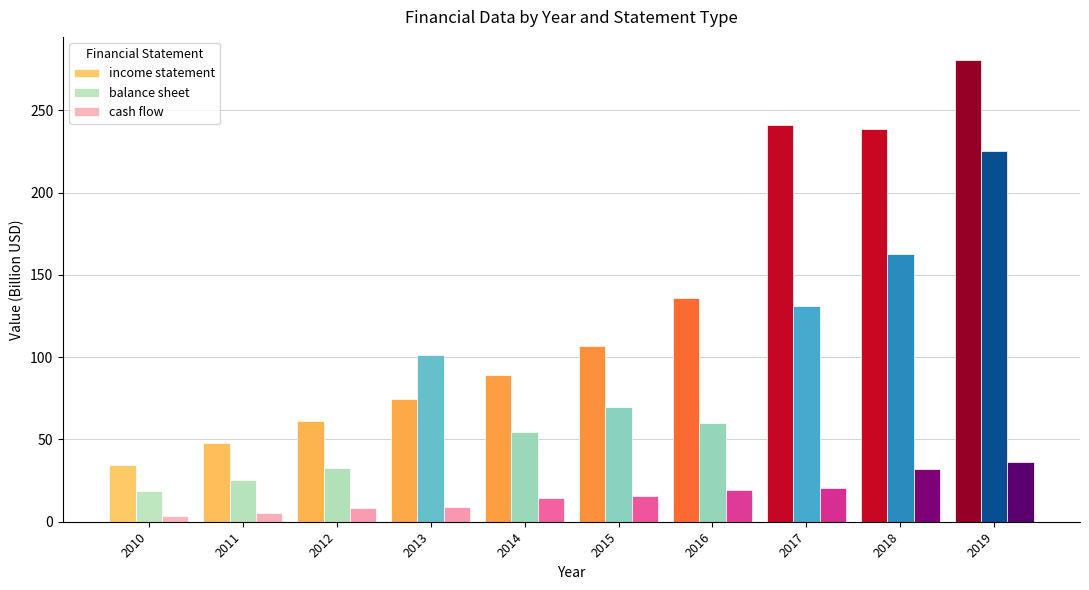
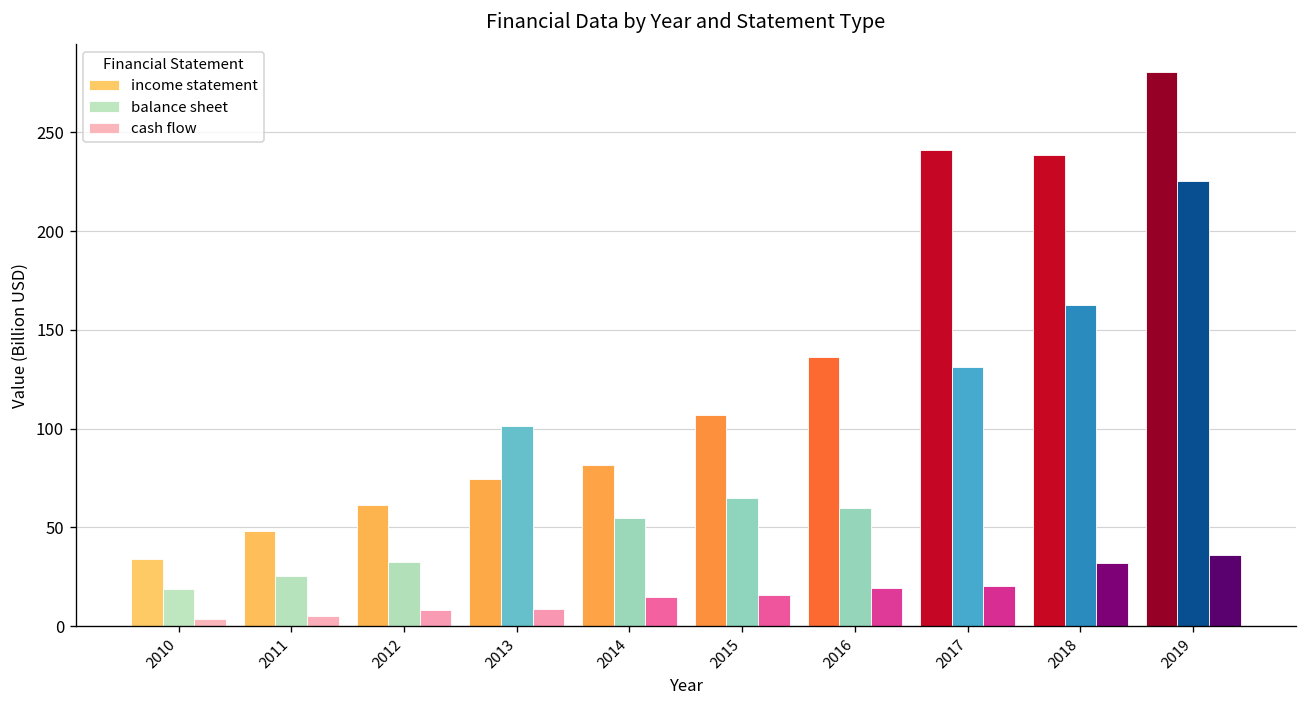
  {
    "income statement": {
      "2010": 34,
      "2011": 48,
      "2012": 61,
      "2013": 74,
-     "2014": 89,
+     "2014": 82,
      "2015": 107,
      "2016": 136,
      "2017": 241,
      "2018": 238,
      "2019": 281
    },
    "balance sheet": {
      "2010": 19,
      "2011": 25,
      "2012": 33,
      "2013": 101,
      "2014": 55,
-     "2015": 70,
+     "2015": 65,
      "2016": 60,
      "2017": 131,
      "2018": 163,
      "2019": 225
    },
    "cash flow": {
      "2010": 4,
      "2011": 5,
      "2012": 8,
      "2013": 9,
      "2014": 15,
      "2015": 16,
      "2016": 19,
      "2017": 21,
      "2018": 32,
      "2019": 36
    }
  }
